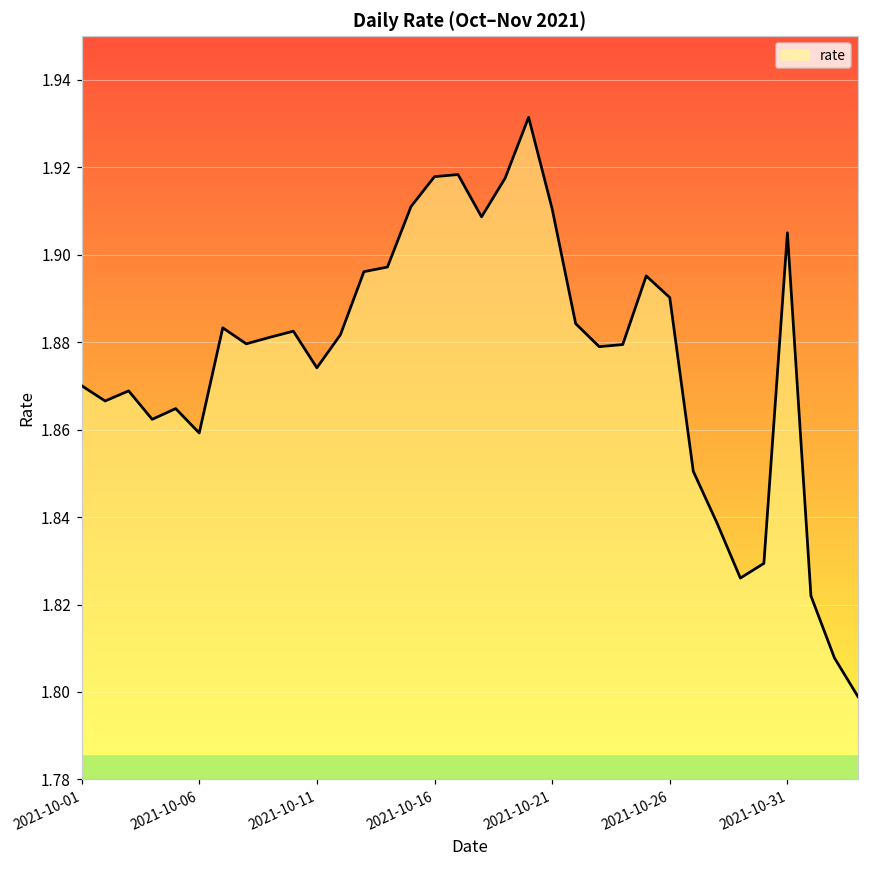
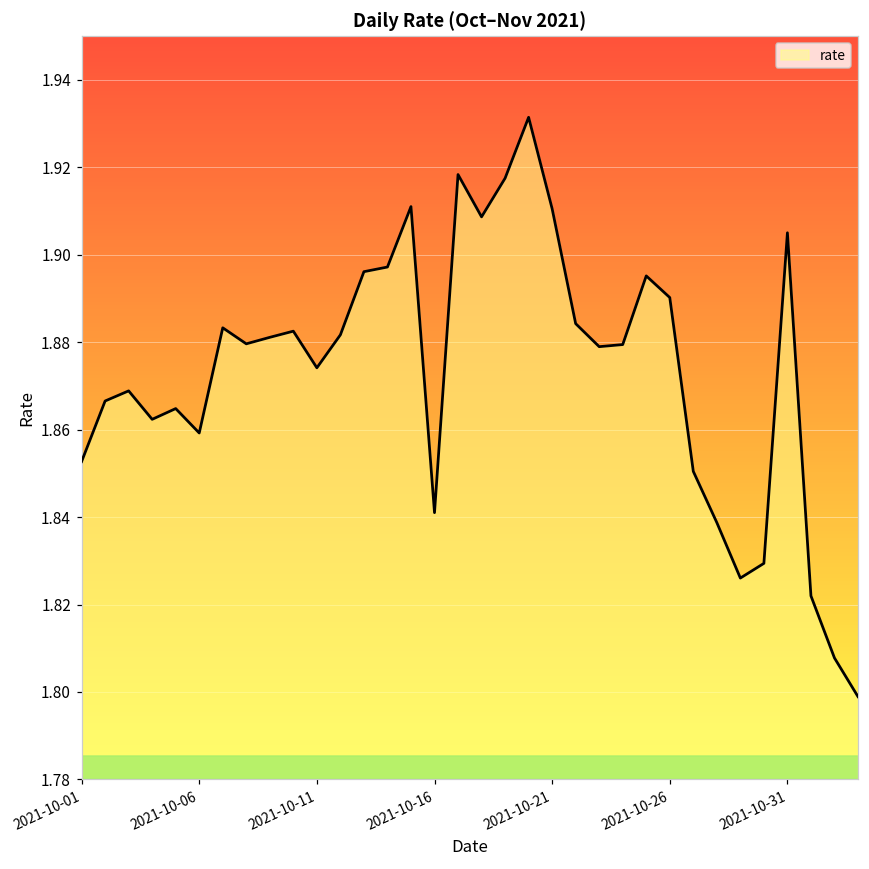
  {
-   "2021-10-01": 1.870,
+   "2021-10-01": 1.853,
    "2021-10-06": 1.859,
    "2021-10-11": 1.874,
-   "2021-10-16": 1.918,
+   "2021-10-16": 1.841,
    "2021-10-21": 1.911,
    "2021-10-26": 1.890,
    "2021-10-31": 1.905
  }
